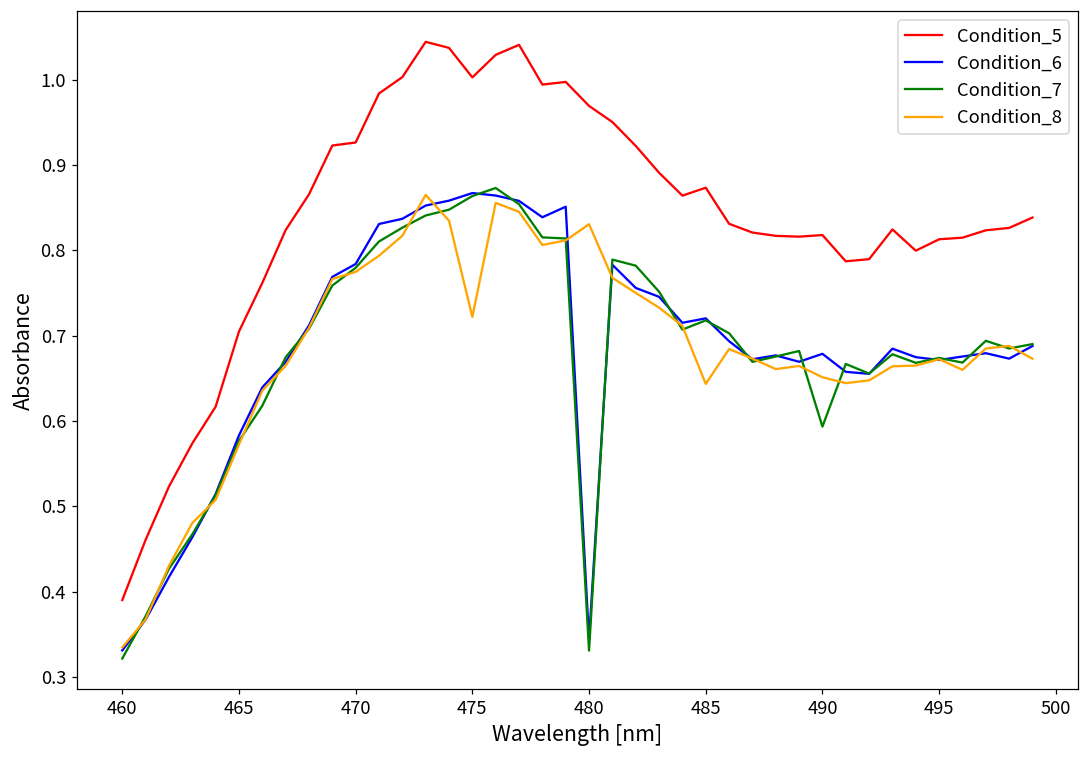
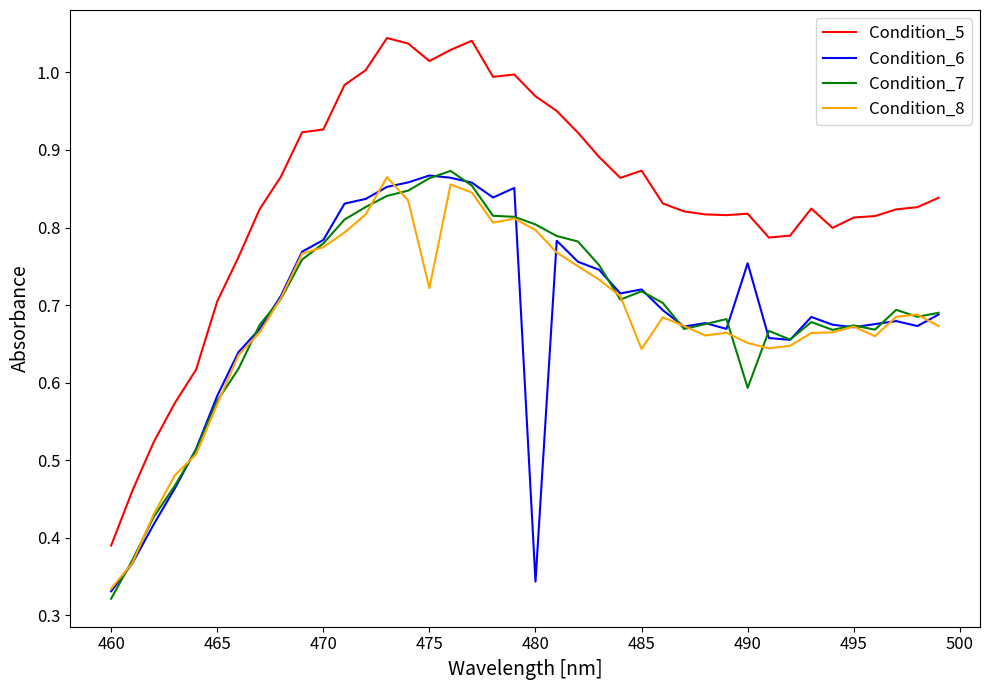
  {
    "Condition_5": {
      "460": 0.39,
      "465": 0.70,
      "470": 0.93,
-     "475": 1.00,
+     "475": 1.01,
      "480": 0.97,
      "485": 0.87,
      "490": 0.82,
      "495": 0.81
    },
    "Condition_6": {
      "460": 0.33,
      "465": 0.58,
      "470": 0.78,
      "475": 0.87,
      "480": 0.34,
-     "490": 0.68
+     "490": 0.75
    },
    "Condition_7": {
      "460": 0.32,
      "465": 0.58,
      "470": 0.78,
      "475": 0.86,
-     "480": 0.33,
+     "480": 0.80,
      "490": 0.59
    },
    "Condition_8": {
      "460": 0.33,
      "465": 0.57,
      "470": 0.77,
      "475": 0.72,
-     "480": 0.83,
+     "480": 0.80,
      "485": 0.64,
      "490": 0.65
    }
  }
